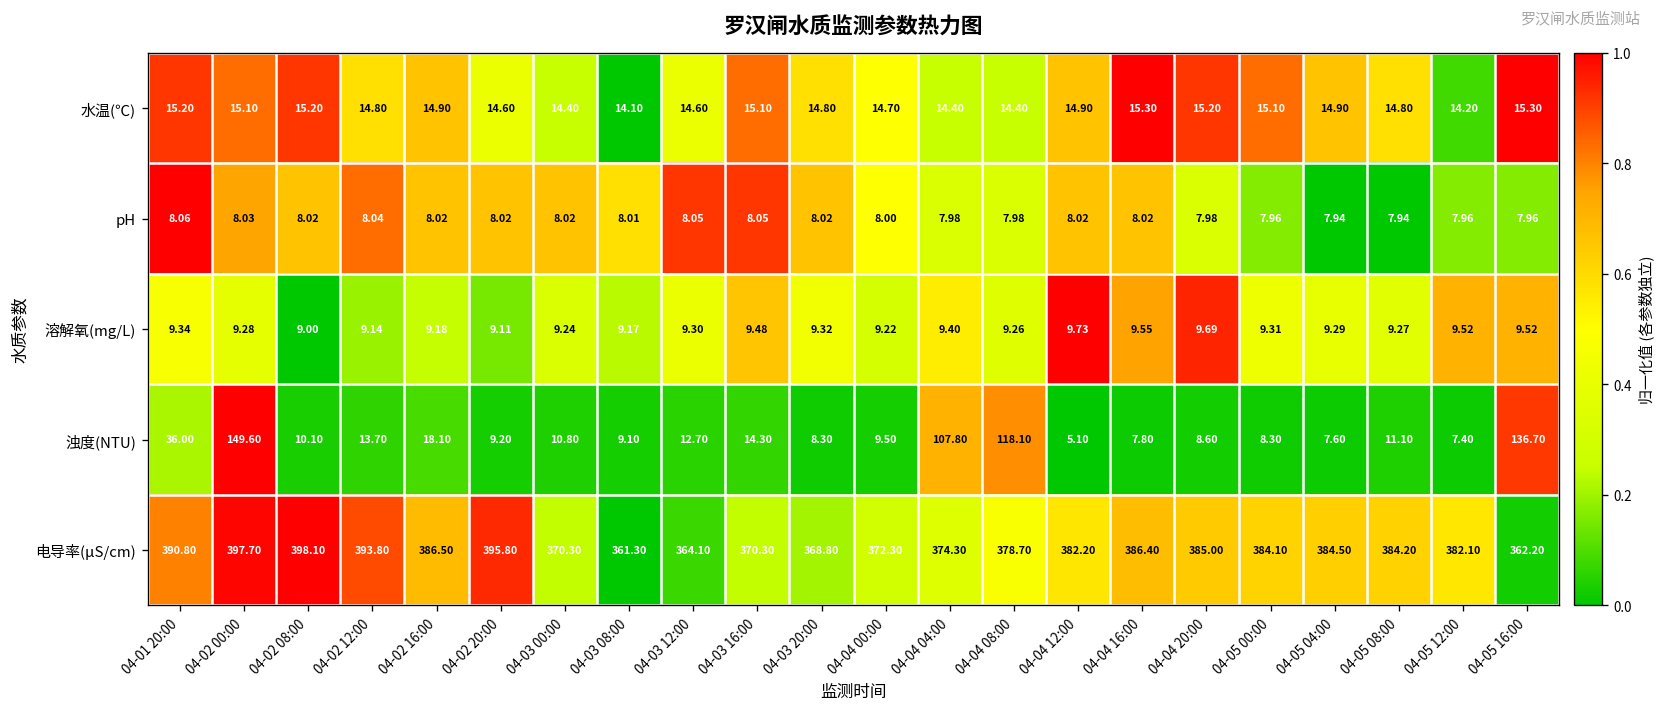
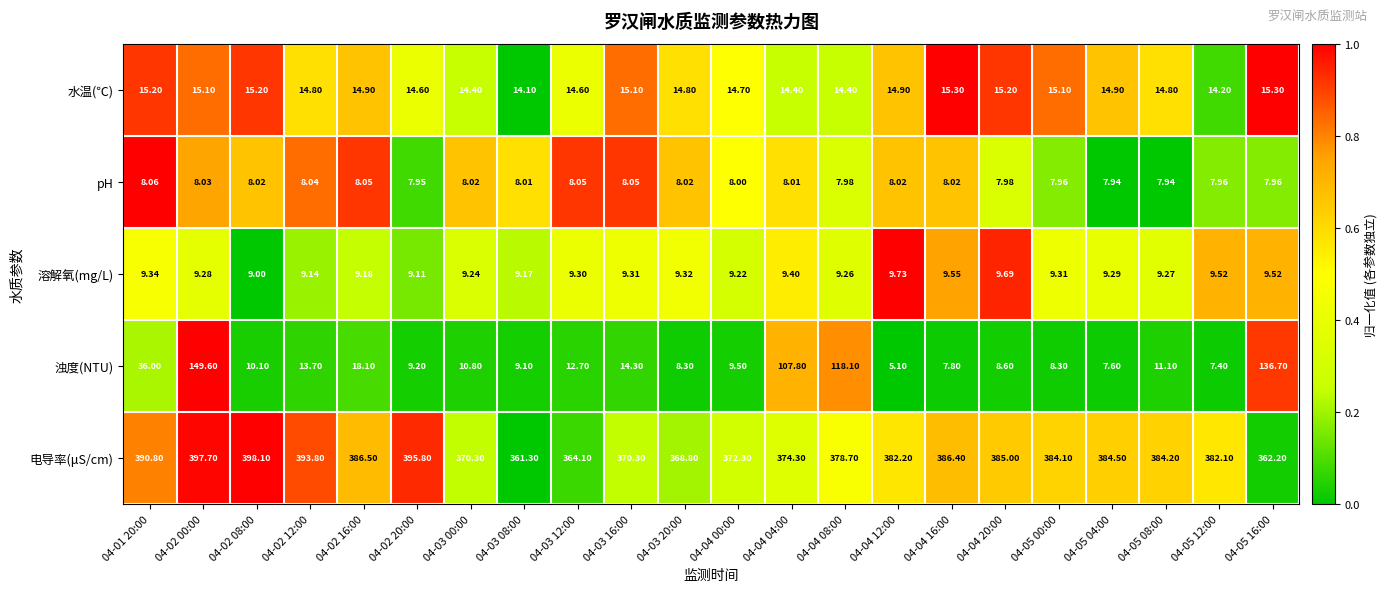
  {
    "水温(℃)": {
      "04-01 20:00": 15.20,
      "04-02 00:00": 15.10,
      "04-02 08:00": 15.20,
      "04-02 12:00": 14.80,
      "04-02 16:00": 14.90,
      "04-02 20:00": 14.60,
      "04-03 00:00": 14.40,
      "04-03 08:00": 14.10,
      "04-03 12:00": 14.60,
      "04-03 16:00": 15.10,
      "04-03 20:00": 14.80,
      "04-04 00:00": 14.70,
      "04-04 04:00": 14.40,
      "04-04 08:00": 14.40,
      "04-04 12:00": 14.90,
      "04-04 16:00": 15.30,
      "04-04 20:00": 15.20,
      "04-05 00:00": 15.10,
      "04-05 04:00": 14.90,
      "04-05 08:00": 14.80,
      "04-05 12:00": 14.20,
      "04-05 16:00": 15.30
    },
    "pH": {
      "04-01 20:00": 8.06,
      "04-02 00:00": 8.03,
      "04-02 08:00": 8.02,
      "04-02 12:00": 8.04,
-     "04-02 16:00": 8.02,
-     "04-02 20:00": 8.02,
+     "04-02 16:00": 8.05,
+     "04-02 20:00": 7.95,
      "04-03 00:00": 8.02,
      "04-03 08:00": 8.01,
      "04-03 12:00": 8.05,
      "04-03 16:00": 8.05,
      "04-03 20:00": 8.02,
      "04-04 00:00": 8.00,
-     "04-04 04:00": 7.98,
+     "04-04 04:00": 8.01,
      "04-04 08:00": 7.98,
      "04-04 12:00": 8.02,
      "04-04 16:00": 8.02,
      "04-04 20:00": 7.98,
      "04-05 00:00": 7.96,
      "04-05 04:00": 7.94,
      "04-05 08:00": 7.94,
      "04-05 12:00": 7.96,
      "04-05 16:00": 7.96
    },
    "溶解氧(mg/L)": {
      "04-01 20:00": 9.34,
      "04-02 00:00": 9.28,
      "04-02 08:00": 9.00,
      "04-02 12:00": 9.14,
      "04-02 16:00": 9.18,
      "04-02 20:00": 9.11,
      "04-03 00:00": 9.24,
      "04-03 08:00": 9.17,
      "04-03 12:00": 9.30,
-     "04-03 16:00": 9.48,
+     "04-03 16:00": 9.31,
      "04-03 20:00": 9.32,
      "04-04 00:00": 9.22,
      "04-04 04:00": 9.40,
      "04-04 08:00": 9.26,
      "04-04 12:00": 9.73,
      "04-04 16:00": 9.55,
      "04-04 20:00": 9.69,
      "04-05 00:00": 9.31,
      "04-05 04:00": 9.29,
      "04-05 08:00": 9.27,
      "04-05 12:00": 9.52,
      "04-05 16:00": 9.52
    },
    "浊度(NTU)": {
      "04-01 20:00": 36.00,
      "04-02 00:00": 149.60,
      "04-02 08:00": 10.10,
      "04-02 12:00": 13.70,
      "04-02 16:00": 18.10,
      "04-02 20:00": 9.20,
      "04-03 00:00": 10.80,
      "04-03 08:00": 9.10,
      "04-03 12:00": 12.70,
      "04-03 16:00": 14.30,
      "04-03 20:00": 8.30,
      "04-04 00:00": 9.50,
      "04-04 04:00": 107.80,
      "04-04 08:00": 118.10,
      "04-04 12:00": 5.10,
      "04-04 16:00": 7.80,
      "04-04 20:00": 8.60,
      "04-05 00:00": 8.30,
      "04-05 04:00": 7.60,
      "04-05 08:00": 11.10,
      "04-05 12:00": 7.40,
      "04-05 16:00": 136.70
    },
    "电导率(μS/cm)": {
      "04-01 20:00": 390.80,
      "04-02 00:00": 397.70,
      "04-02 08:00": 398.10,
      "04-02 12:00": 393.80,
      "04-02 16:00": 386.50,
      "04-02 20:00": 395.80,
      "04-03 00:00": 370.30,
      "04-03 08:00": 361.30,
      "04-03 12:00": 364.10,
      "04-03 16:00": 370.30,
      "04-03 20:00": 368.80,
      "04-04 00:00": 372.30,
      "04-04 04:00": 374.30,
      "04-04 08:00": 378.70,
      "04-04 12:00": 382.20,
      "04-04 16:00": 386.40,
      "04-04 20:00": 385.00,
      "04-05 00:00": 384.10,
      "04-05 04:00": 384.50,
      "04-05 08:00": 384.20,
      "04-05 12:00": 382.10,
      "04-05 16:00": 362.20
    }
  }
